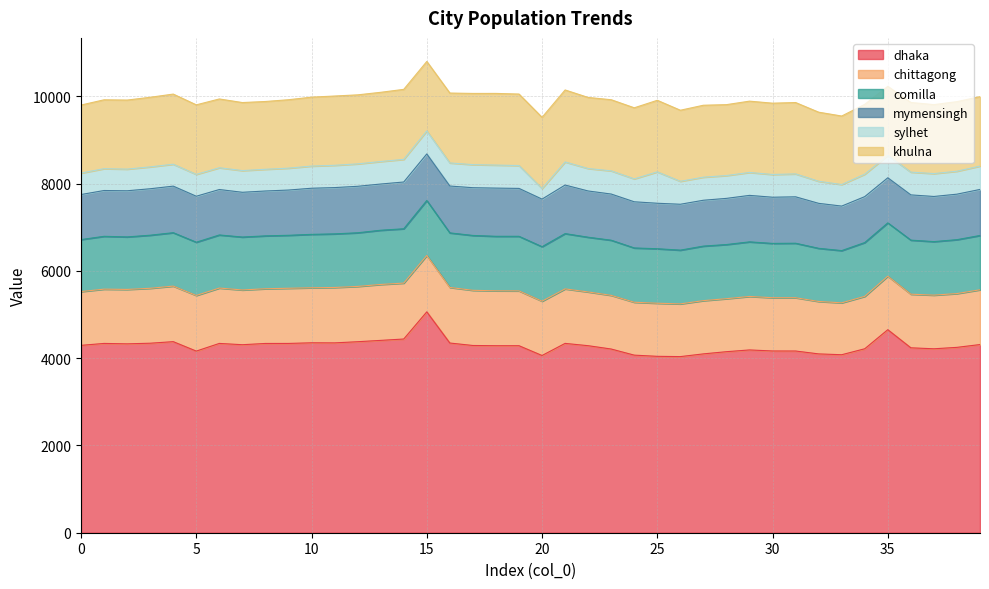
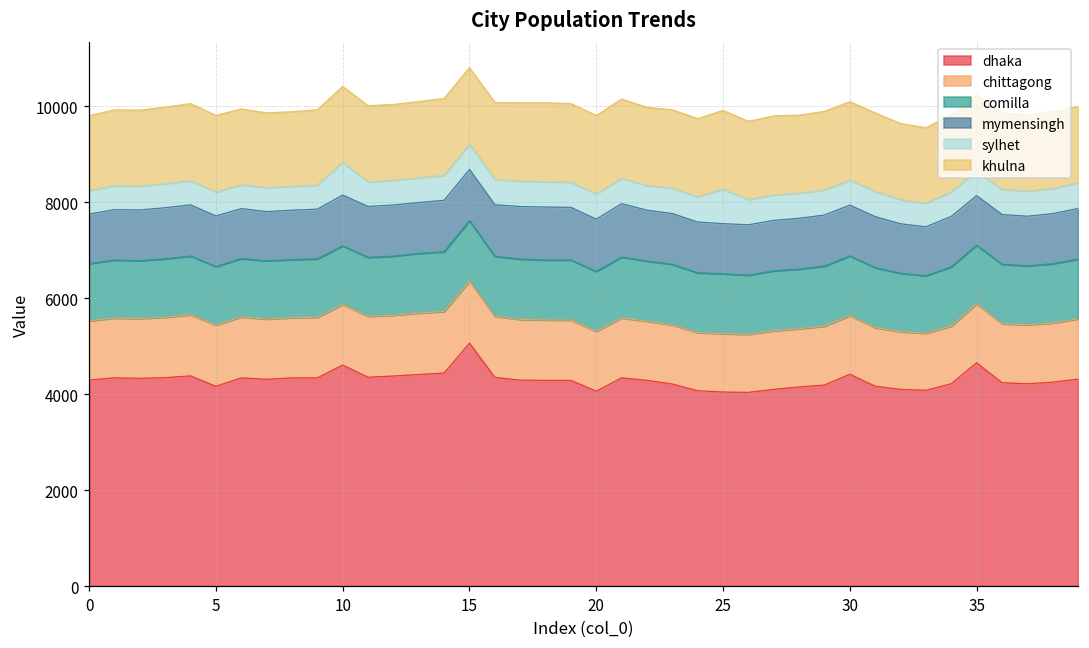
  {
    "dhaka": {
      "0": 4300,
      "5": 4200,
-     "10": 4400,
+     "10": 4600,
      "15": 5100,
      "20": 4100,
      "25": 4000,
-     "30": 4200,
+     "30": 4400,
      "35": 4700
    },
    "sylhet": {
      "0": 500,
      "5": 500,
-     "10": 500,
+     "10": 700,
      "15": 500,
-     "20": 200,
+     "20": 500,
      "25": 700,
      "30": 500
    }
  }
